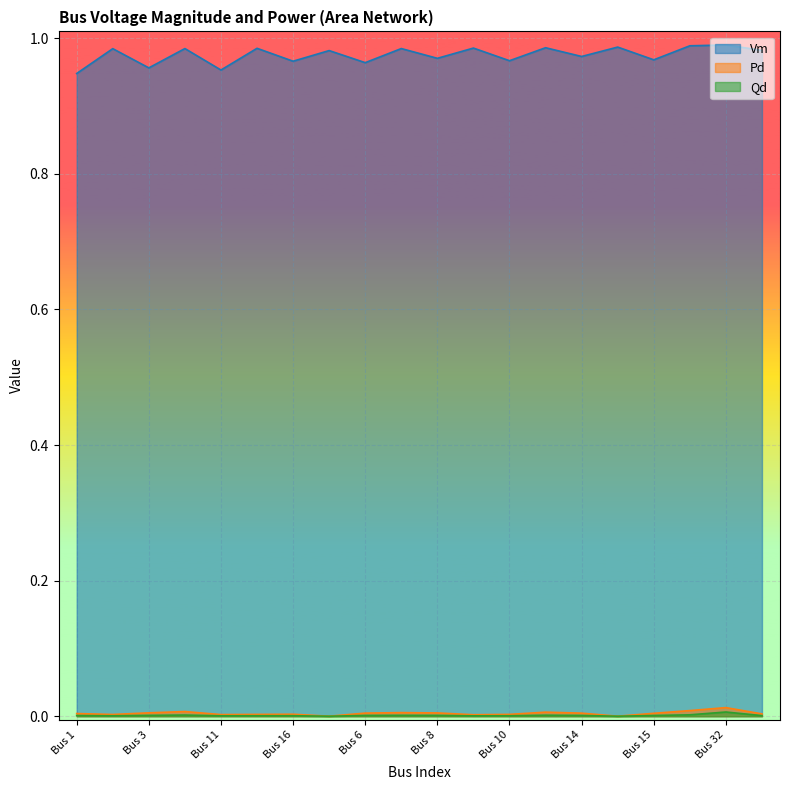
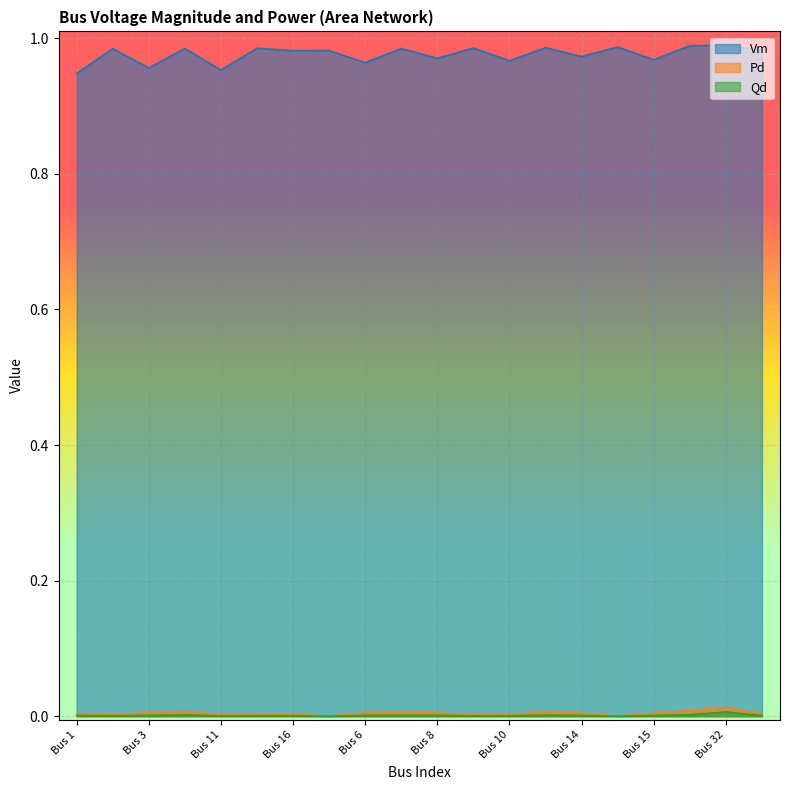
  {
    "Vm": {
      "Bus 1": 0.95,
      "Bus 3": 0.96,
      "Bus 11": 0.95,
-     "Bus 16": 0.97,
+     "Bus 16": 0.98,
      "Bus 6": 0.96,
      "Bus 8": 0.97,
      "Bus 10": 0.97,
      "Bus 14": 0.97,
      "Bus 15": 0.97
    },
    "Pd": {
      "Bus 3": 0.00,
      "Bus 32": 0.01
    },
    "Qd": {
      "Bus 3": 0.00,
      "Bus 32": 0.01
    }
  }
